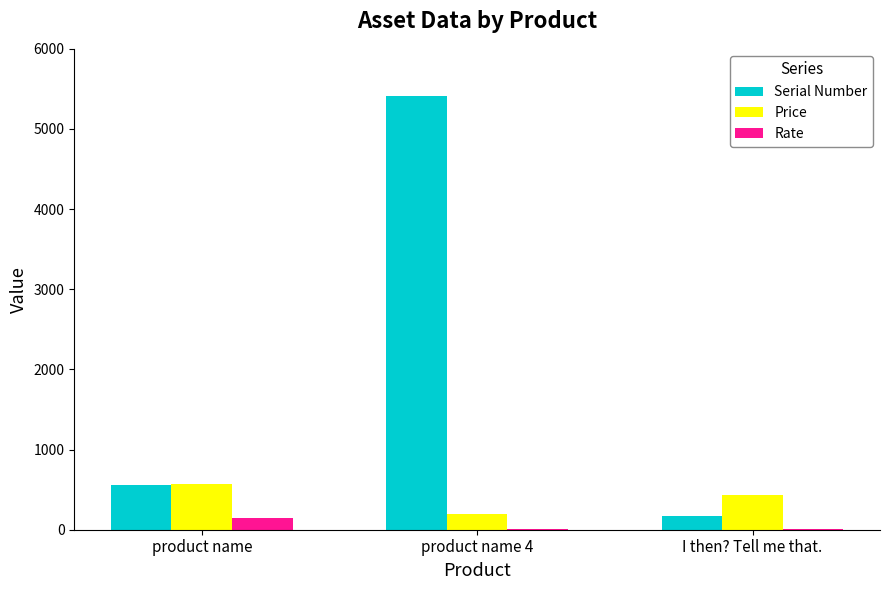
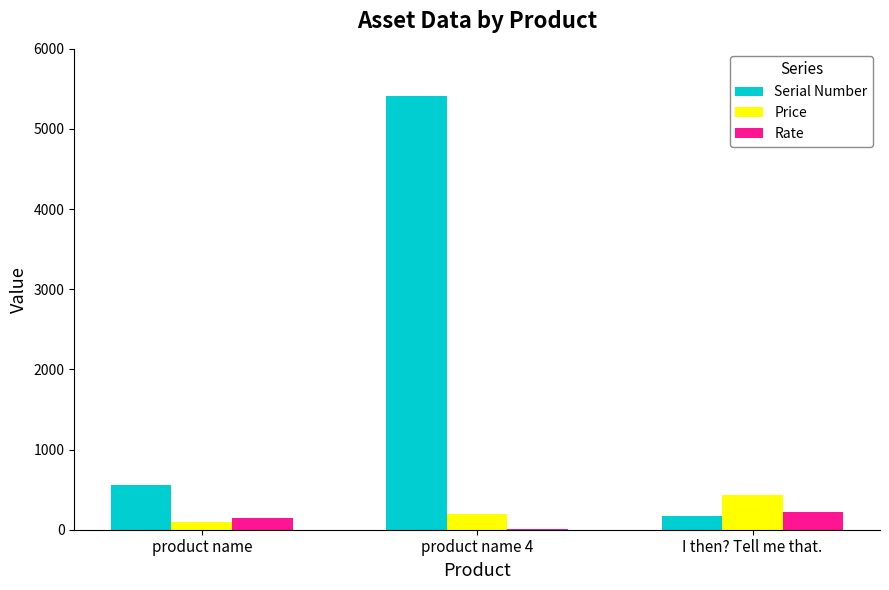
  {
    "Serial Number": {
      "product name": 600,
      "product name 4": 5400,
      "I then? Tell me that.": 200
    },
    "Price": {
-     "product name": 600,
+     "product name": 100,
      "product name 4": 200,
      "I then? Tell me that.": 400
    },
    "Rate": {
      "product name": 100,
-     "I then? Tell me that.": 0
+     "I then? Tell me that.": 200
    }
  }
